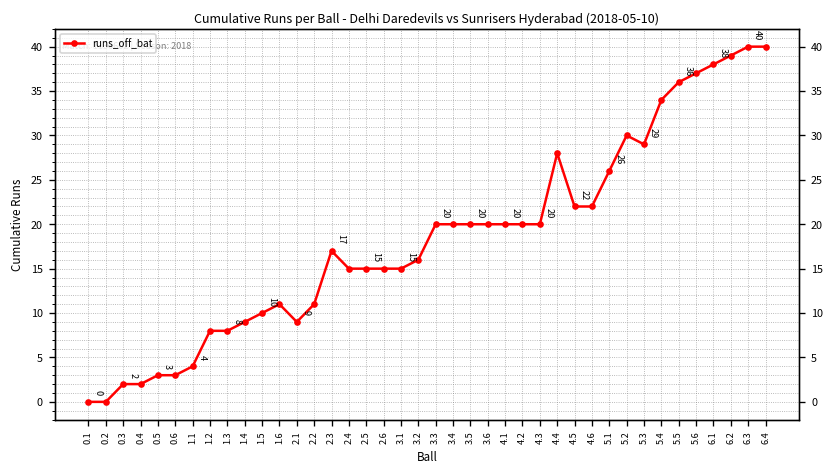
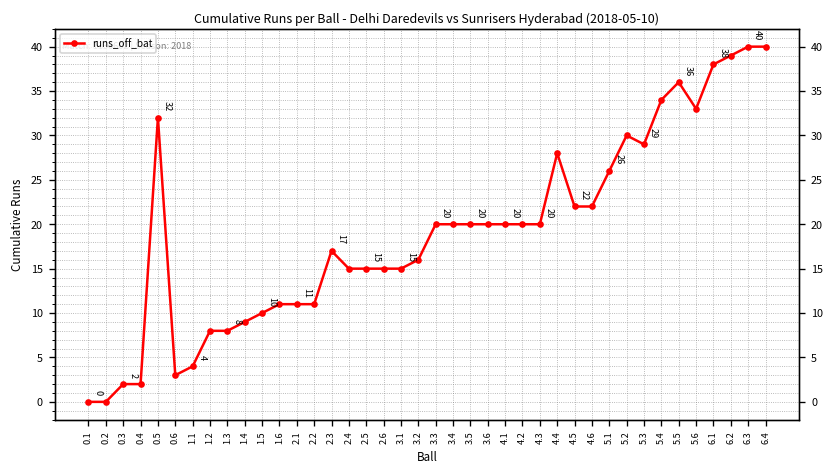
  {
    "0.2": 0,
    "0.4": 2,
-   "0.5": 3,
+   "0.5": 32,
    "1.1": 4,
    "1.3": 8,
    "1.5": 10,
-   "2.1": 9,
+   "2.1": 11,
    "2.2": 11,
    "2.3": 17,
    "2.6": 15,
    "3.1": 15,
    "3.4": 20,
    "3.6": 20,
    "4.2": 20,
    "4.3": 20,
    "4.6": 22,
    "5.1": 26,
    "5.3": 29,
    "5.5": 36,
-   "5.6": 37,
+   "5.6": 33,
    "6.1": 38,
    "6.4": 40
  }
